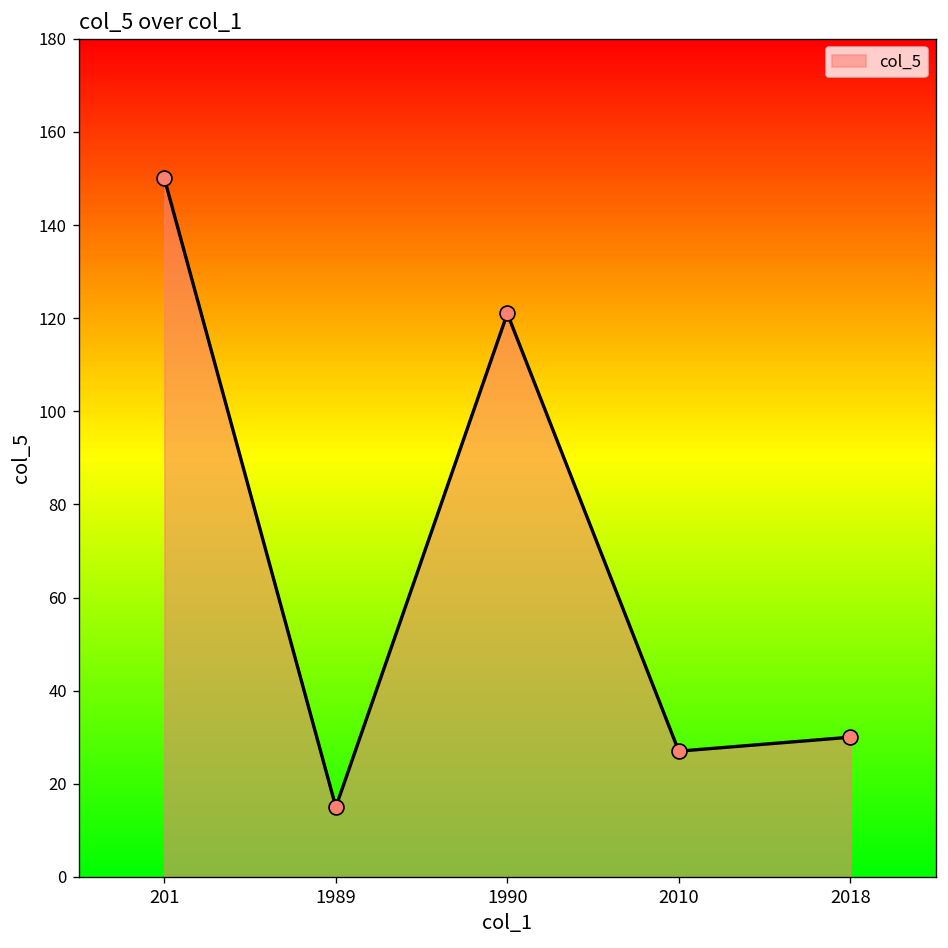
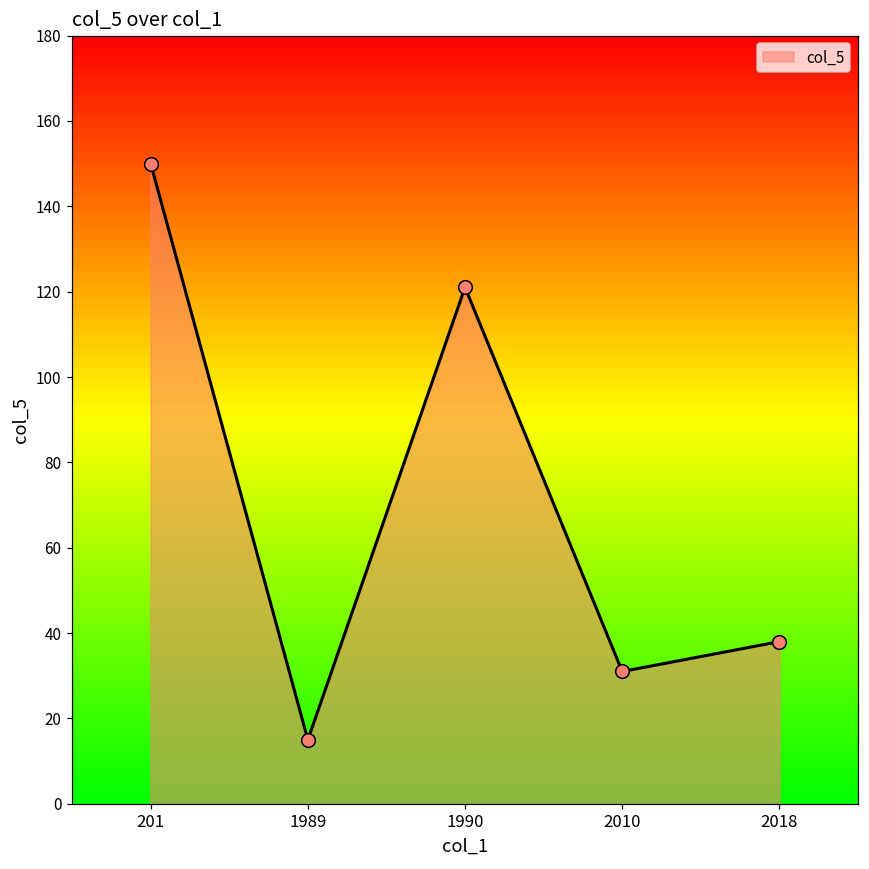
  {
    "201": 150,
    "1989": 15,
    "1990": 121,
-   "2010": 27,
-   "2018": 30
+   "2010": 31,
+   "2018": 38
  }
